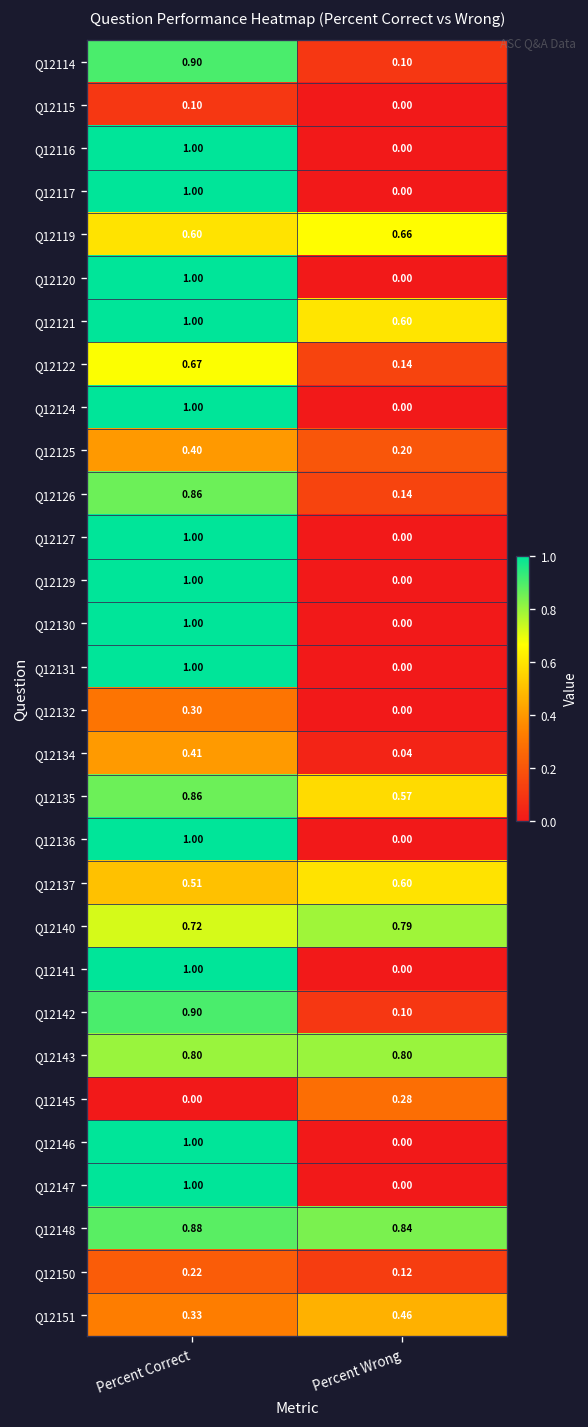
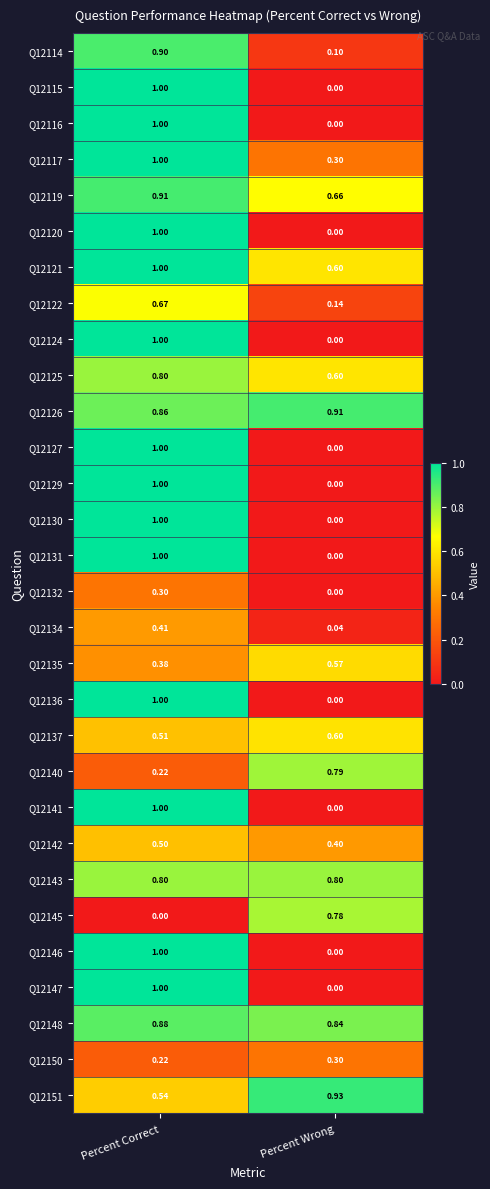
  {
    "Q12114": {
      "Percent Correct": 0.90,
      "Percent Wrong": 0.10
    },
    "Q12115": {
-     "Percent Correct": 0.10,
+     "Percent Correct": 1.00,
      "Percent Wrong": 0.00
    },
    "Q12116": {
      "Percent Correct": 1.00,
      "Percent Wrong": 0.00
    },
    "Q12117": {
      "Percent Correct": 1.00,
-     "Percent Wrong": 0.00
+     "Percent Wrong": 0.30
    },
    "Q12119": {
-     "Percent Correct": 0.60,
+     "Percent Correct": 0.91,
      "Percent Wrong": 0.66
    },
    "Q12120": {
      "Percent Correct": 1.00,
      "Percent Wrong": 0.00
    },
    "Q12121": {
      "Percent Correct": 1.00,
      "Percent Wrong": 0.60
    },
    "Q12122": {
      "Percent Correct": 0.67,
      "Percent Wrong": 0.14
    },
    "Q12124": {
      "Percent Correct": 1.00,
      "Percent Wrong": 0.00
    },
    "Q12125": {
-     "Percent Correct": 0.40,
-     "Percent Wrong": 0.20
+     "Percent Correct": 0.80,
+     "Percent Wrong": 0.60
    },
    "Q12126": {
      "Percent Correct": 0.86,
-     "Percent Wrong": 0.14
+     "Percent Wrong": 0.91
    },
    "Q12127": {
      "Percent Correct": 1.00,
      "Percent Wrong": 0.00
    },
    "Q12129": {
      "Percent Correct": 1.00,
      "Percent Wrong": 0.00
    },
    "Q12130": {
      "Percent Correct": 1.00,
      "Percent Wrong": 0.00
    },
    "Q12131": {
      "Percent Correct": 1.00,
      "Percent Wrong": 0.00
    },
    "Q12132": {
      "Percent Correct": 0.30,
      "Percent Wrong": 0.00
    },
    "Q12134": {
      "Percent Correct": 0.41,
      "Percent Wrong": 0.04
    },
    "Q12135": {
-     "Percent Correct": 0.86,
+     "Percent Correct": 0.38,
      "Percent Wrong": 0.57
    },
    "Q12136": {
      "Percent Correct": 1.00,
      "Percent Wrong": 0.00
    },
    "Q12137": {
      "Percent Correct": 0.51,
      "Percent Wrong": 0.60
    },
    "Q12140": {
-     "Percent Correct": 0.72,
+     "Percent Correct": 0.22,
      "Percent Wrong": 0.79
    },
    "Q12141": {
      "Percent Correct": 1.00,
      "Percent Wrong": 0.00
    },
    "Q12142": {
-     "Percent Correct": 0.90,
-     "Percent Wrong": 0.10
+     "Percent Correct": 0.50,
+     "Percent Wrong": 0.40
    },
    "Q12143": {
      "Percent Correct": 0.80,
      "Percent Wrong": 0.80
    },
    "Q12145": {
      "Percent Correct": 0.00,
-     "Percent Wrong": 0.28
+     "Percent Wrong": 0.78
    },
    "Q12146": {
      "Percent Correct": 1.00,
      "Percent Wrong": 0.00
    },
    "Q12147": {
      "Percent Correct": 1.00,
      "Percent Wrong": 0.00
    },
    "Q12148": {
      "Percent Correct": 0.88,
      "Percent Wrong": 0.84
    },
    "Q12150": {
      "Percent Correct": 0.22,
-     "Percent Wrong": 0.12
+     "Percent Wrong": 0.30
    },
    "Q12151": {
-     "Percent Correct": 0.33,
-     "Percent Wrong": 0.46
+     "Percent Correct": 0.54,
+     "Percent Wrong": 0.93
    }
  }
